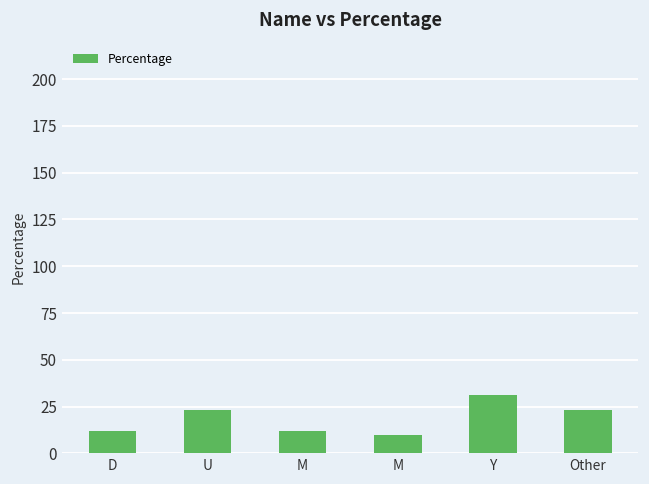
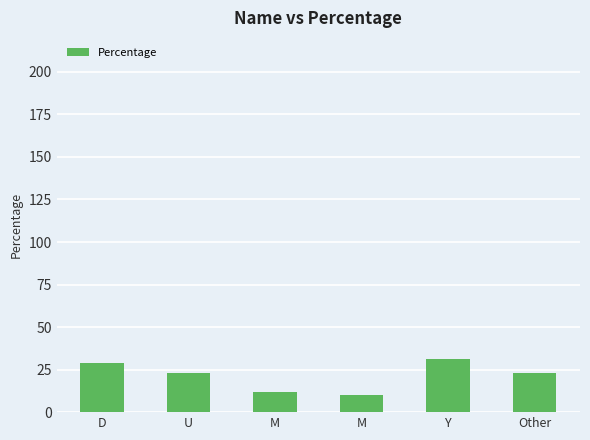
  {
-   "D": 12,
+   "D": 29,
    "U": 23,
    "Y": 31,
    "Other": 23
  }
